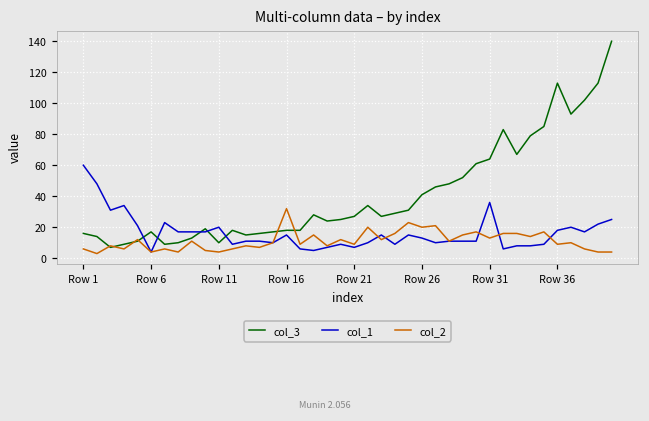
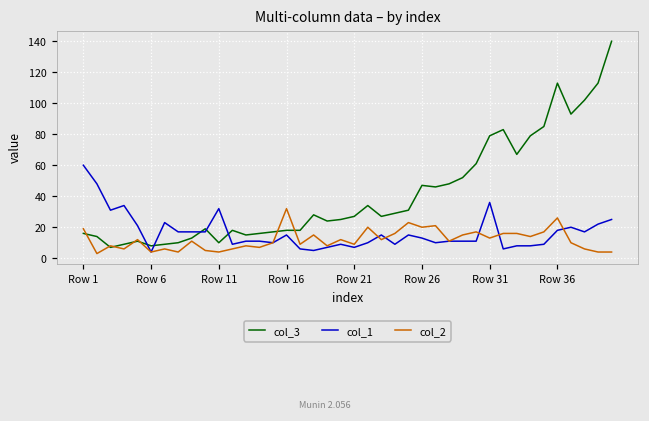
  {
    "col_3": {
      "Row 1": 16,
-     "Row 6": 17,
+     "Row 6": 8,
      "Row 11": 10,
      "Row 16": 18,
      "Row 21": 27,
-     "Row 26": 41,
-     "Row 31": 64,
+     "Row 26": 47,
+     "Row 31": 79,
      "Row 36": 113
    },
    "col_1": {
      "Row 1": 60,
-     "Row 11": 20,
+     "Row 11": 32,
      "Row 16": 15,
      "Row 21": 7,
      "Row 26": 13,
      "Row 31": 36,
      "Row 36": 18
    },
    "col_2": {
-     "Row 1": 6,
+     "Row 1": 19,
      "Row 11": 4,
      "Row 16": 32,
      "Row 21": 9,
      "Row 26": 20,
      "Row 31": 13,
-     "Row 36": 9
+     "Row 36": 26
    }
  }
